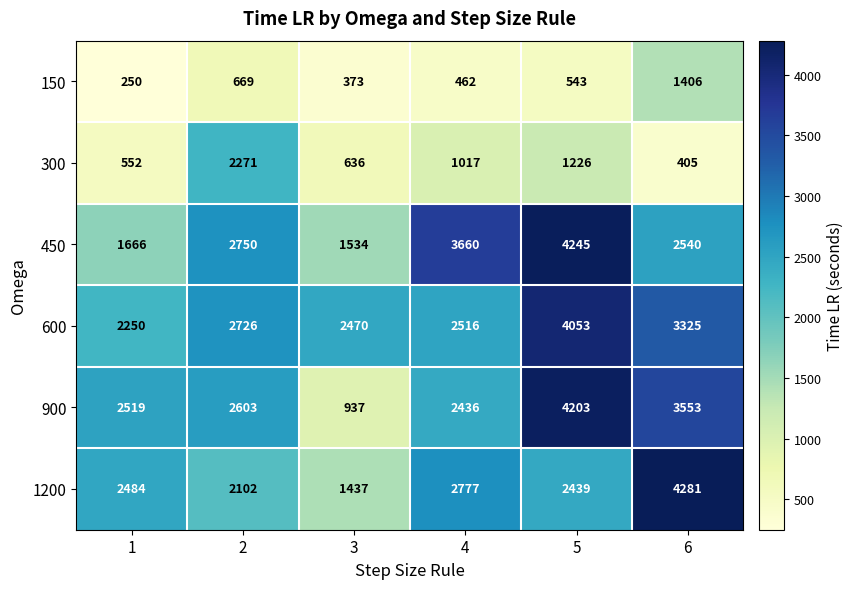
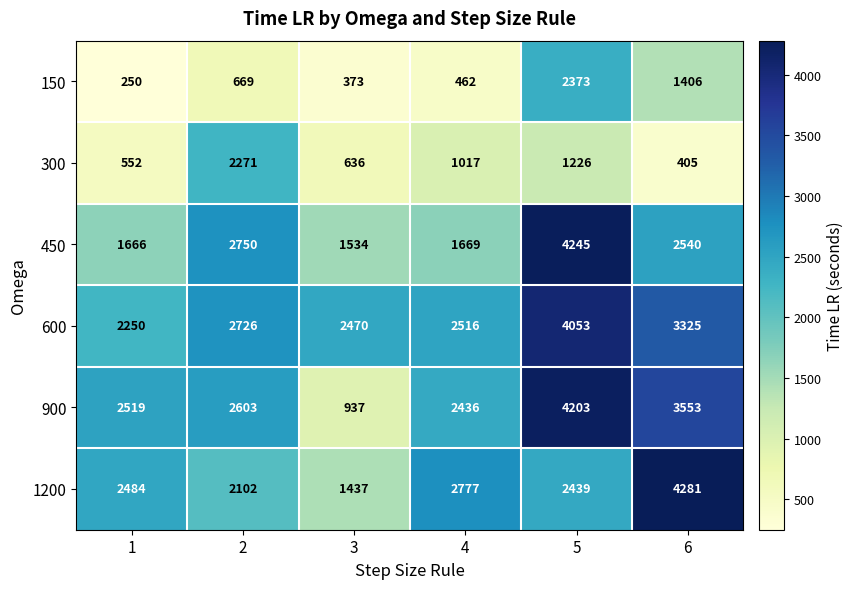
  {
    "150": {
      "1": 250,
      "2": 669,
      "3": 373,
      "4": 462,
-     "5": 543,
+     "5": 2373,
      "6": 1406
    },
    "300": {
      "1": 552,
      "2": 2271,
      "3": 636,
      "4": 1017,
      "5": 1226,
      "6": 405
    },
    "450": {
      "1": 1666,
      "2": 2750,
      "3": 1534,
-     "4": 3660,
+     "4": 1669,
      "5": 4245,
      "6": 2540
    },
    "600": {
      "1": 2250,
      "2": 2726,
      "3": 2470,
      "4": 2516,
      "5": 4053,
      "6": 3325
    },
    "900": {
      "1": 2519,
      "2": 2603,
      "3": 937,
      "4": 2436,
      "5": 4203,
      "6": 3553
    },
    "1200": {
      "1": 2484,
      "2": 2102,
      "3": 1437,
      "4": 2777,
      "5": 2439,
      "6": 4281
    }
  }
